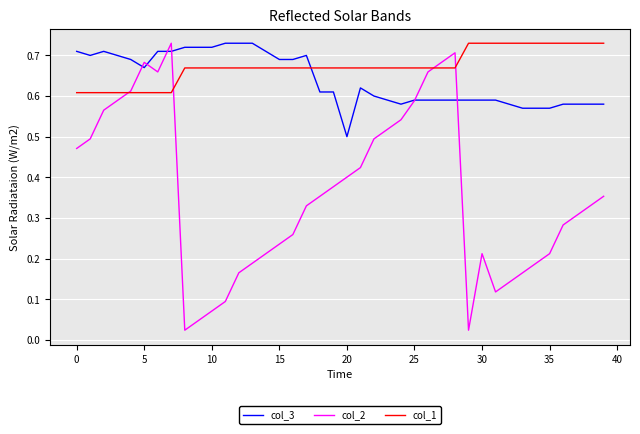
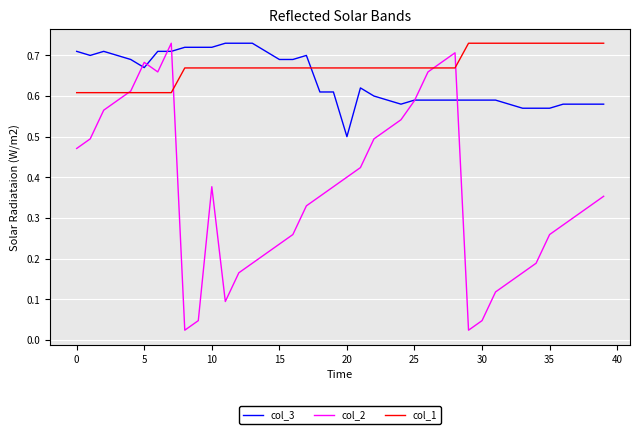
  {
    "col_3": {
      "0": 0.71,
      "5": 0.67,
      "10": 0.72,
      "15": 0.69,
      "20": 0.50,
      "30": 0.59,
      "35": 0.57
    },
    "col_2": {
      "0": 0.47,
      "5": 0.68,
-     "10": 0.07,
+     "10": 0.38,
      "15": 0.24,
      "20": 0.40,
-     "30": 0.21,
-     "35": 0.21
+     "30": 0.05,
+     "35": 0.26
    },
    "col_1": {
      "0": 0.61,
      "5": 0.61,
      "10": 0.67,
      "15": 0.67,
      "20": 0.67,
      "25": 0.67,
      "30": 0.73,
      "35": 0.73
    }
  }
